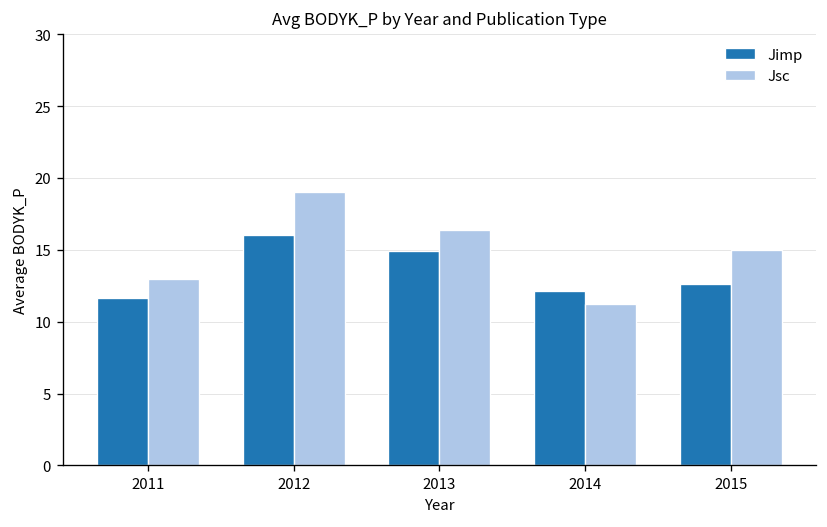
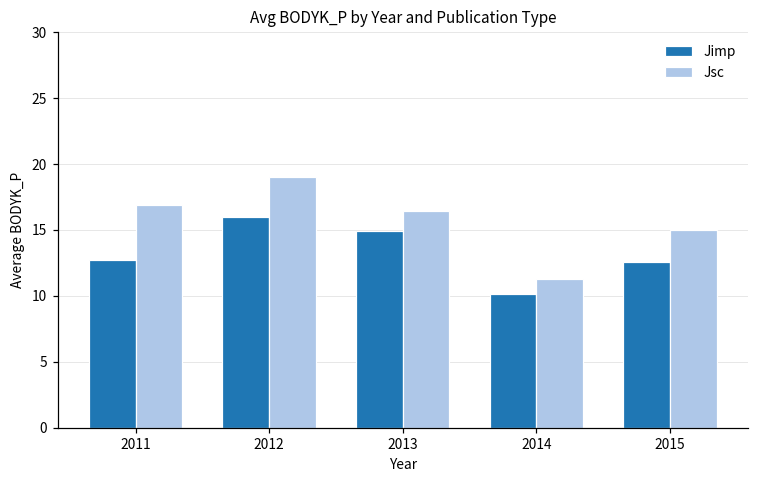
  {
    "Jimp": {
-     "2011": 11.6,
+     "2011": 12.7,
      "2012": 16.0,
      "2013": 14.9,
-     "2014": 12.2,
+     "2014": 10.1,
      "2015": 12.6
    },
    "Jsc": {
-     "2011": 13.0,
+     "2011": 16.9,
      "2012": 19.0,
      "2013": 16.4,
      "2014": 11.3,
      "2015": 15.0
    }
  }
